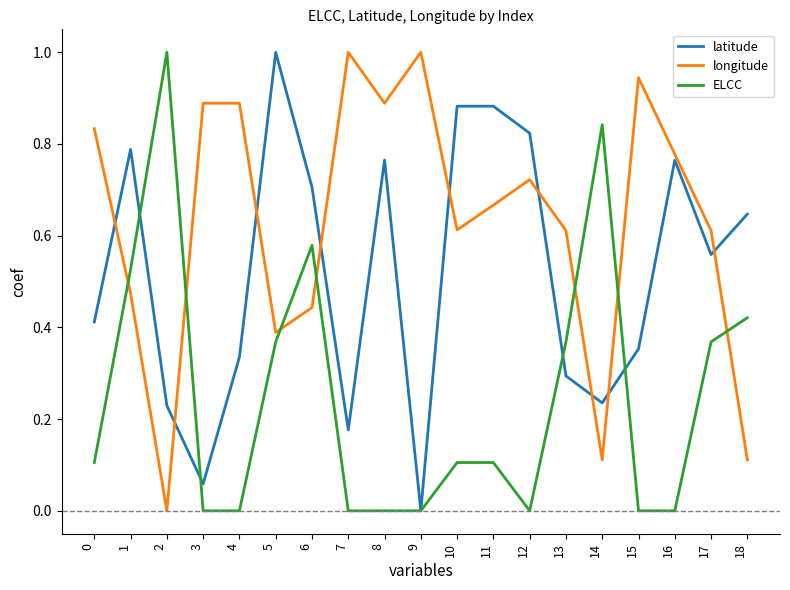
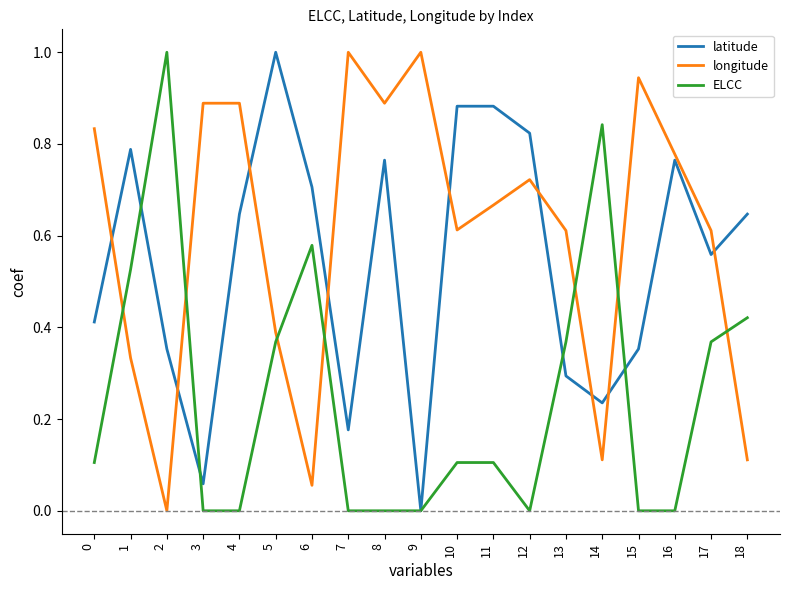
  {
    "latitude": {
      "0": 0.41,
      "1": 0.79,
-     "2": 0.23,
+     "2": 0.35,
      "3": 0.06,
-     "4": 0.34,
+     "4": 0.65,
      "5": 1.00,
      "6": 0.71,
      "7": 0.18,
      "8": 0.76,
      "10": 0.88,
      "11": 0.88,
      "12": 0.82,
      "13": 0.29,
      "14": 0.24,
      "15": 0.35,
      "16": 0.76,
      "17": 0.56,
      "18": 0.65
    },
    "longitude": {
      "0": 0.83,
-     "1": 0.47,
+     "1": 0.33,
      "2": 0.00,
      "3": 0.89,
      "4": 0.89,
      "5": 0.39,
-     "6": 0.44,
+     "6": 0.06,
      "7": 1.00,
      "8": 0.89,
      "9": 1.00,
      "10": 0.61,
      "11": 0.67,
      "12": 0.72,
      "13": 0.61,
      "14": 0.11,
      "15": 0.94,
      "16": 0.78,
      "17": 0.61,
      "18": 0.11
    },
    "ELCC": {
      "0": 0.11,
      "1": 0.53,
      "2": 1.00,
      "3": 0.00,
      "4": 0.00,
      "5": 0.37,
      "6": 0.58,
      "7": 0.00,
      "8": 0.00,
      "10": 0.11,
      "11": 0.11,
      "12": 0.00,
      "13": 0.37,
      "14": 0.84,
      "15": 0.00,
      "16": 0.00,
      "17": 0.37,
      "18": 0.42
    }
  }
